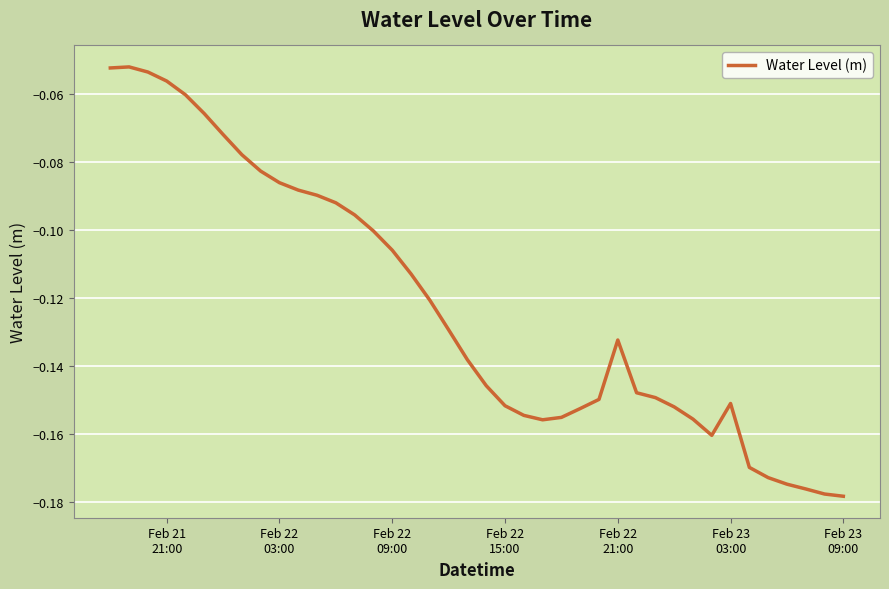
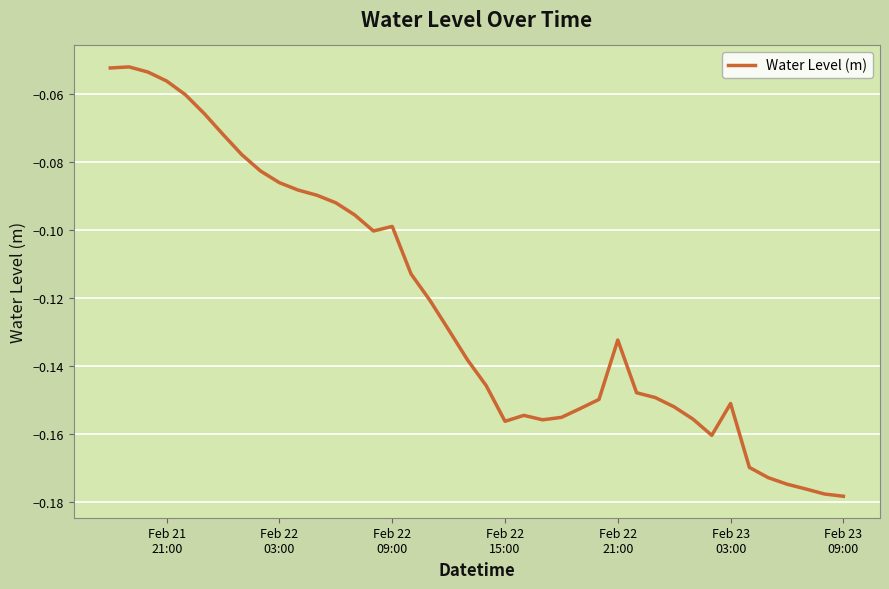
  {
    "Feb 21 21:00": -0.056,
    "Feb 22 03:00": -0.086,
-   "Feb 22 09:00": -0.106,
-   "Feb 22 15:00": -0.152,
+   "Feb 22 09:00": -0.099,
+   "Feb 22 15:00": -0.156,
    "Feb 22 21:00": -0.132,
    "Feb 23 03:00": -0.151,
    "Feb 23 09:00": -0.178
  }
